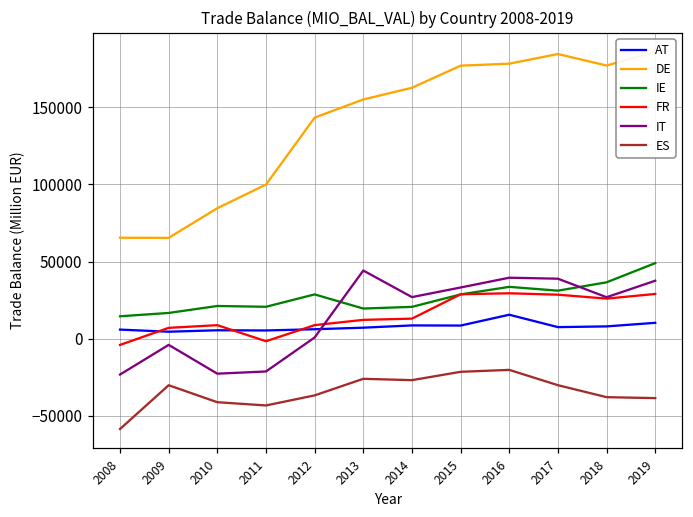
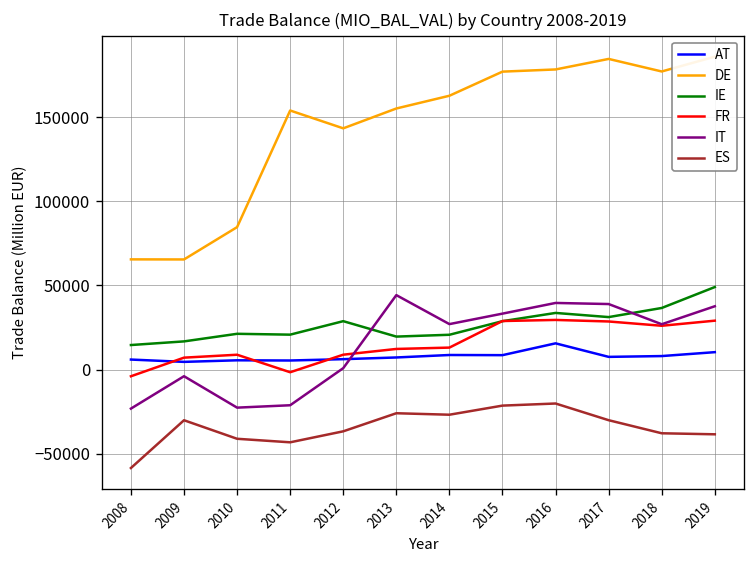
  {
    "AT": {
      "2008": 6000,
      "2009": 5000,
      "2010": 5000,
      "2011": 5000,
      "2012": 6000,
      "2013": 7000,
      "2014": 9000,
      "2015": 9000,
      "2016": 16000,
      "2017": 8000,
      "2018": 8000,
      "2019": 10000
    },
    "DE": {
      "2008": 65000,
      "2009": 65000,
      "2010": 85000,
-     "2011": 100000,
+     "2011": 154000,
      "2012": 143000,
      "2013": 155000,
      "2014": 163000,
      "2015": 177000,
      "2016": 178000,
      "2017": 185000,
      "2018": 177000
    },
    "IE": {
      "2008": 15000,
      "2009": 17000,
      "2010": 21000,
      "2011": 21000,
      "2012": 29000,
      "2013": 20000,
      "2014": 21000,
      "2016": 34000,
      "2017": 31000,
      "2018": 37000,
      "2019": 49000
    },
    "FR": {
      "2008": -4000,
      "2009": 7000,
      "2010": 9000,
      "2011": -2000,
      "2012": 9000,
      "2013": 12000,
      "2014": 13000,
      "2016": 29000,
      "2017": 29000,
      "2019": 29000
    },
    "IT": {
      "2008": -23000,
      "2009": -4000,
      "2010": -23000,
      "2011": -21000,
      "2012": 1000,
      "2013": 44000,
      "2014": 27000,
      "2015": 33000,
      "2016": 40000,
      "2017": 39000,
      "2019": 38000
    },
    "ES": {
      "2008": -59000,
      "2009": -30000,
      "2010": -41000,
      "2011": -43000,
      "2012": -37000,
      "2013": -26000,
      "2014": -27000,
      "2015": -21000,
      "2016": -20000,
      "2017": -30000,
      "2018": -38000,
      "2019": -38000
    }
  }
